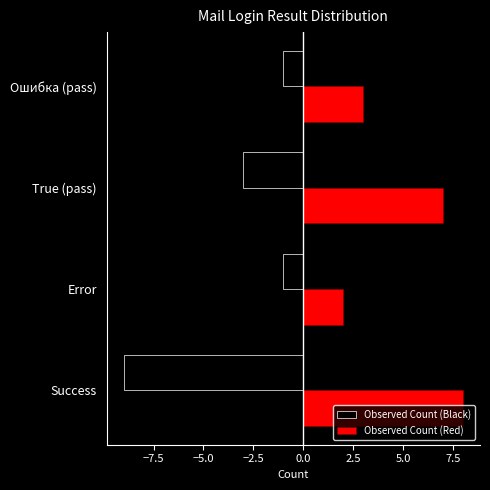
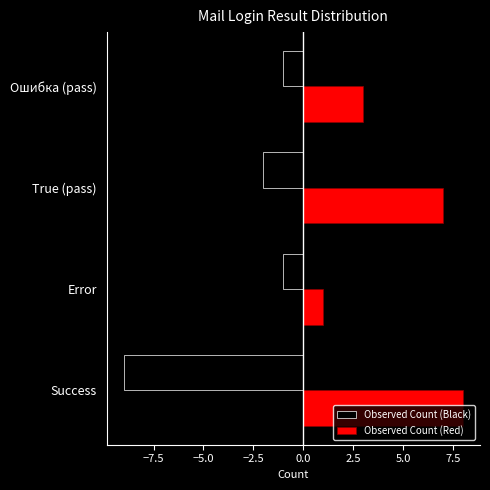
  {
    "Observed Count (Black)": {
      "Ошибка (pass)": -1.0,
-     "True (pass)": -3.0,
+     "True (pass)": -2.0,
      "Error": -1.0,
      "Success": -9.0
    },
    "Observed Count (Red)": {
      "Ошибка (pass)": 3,
      "True (pass)": 7,
-     "Error": 2
+     "Error": 1
    }
  }
